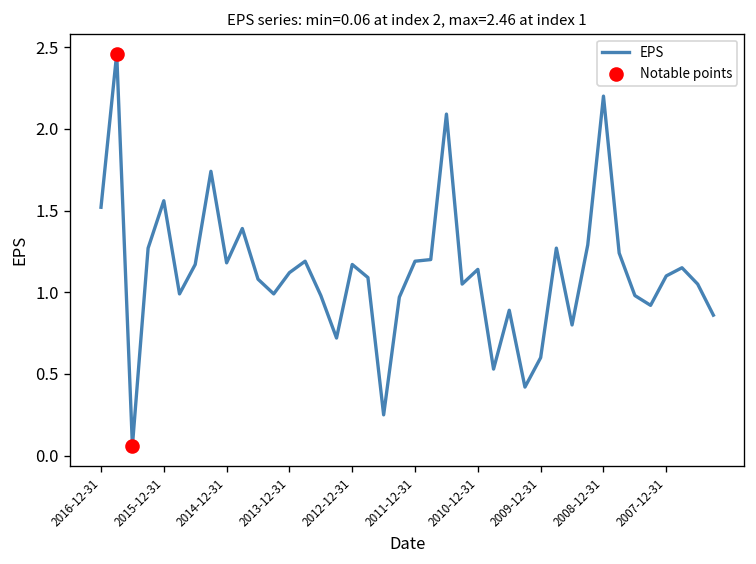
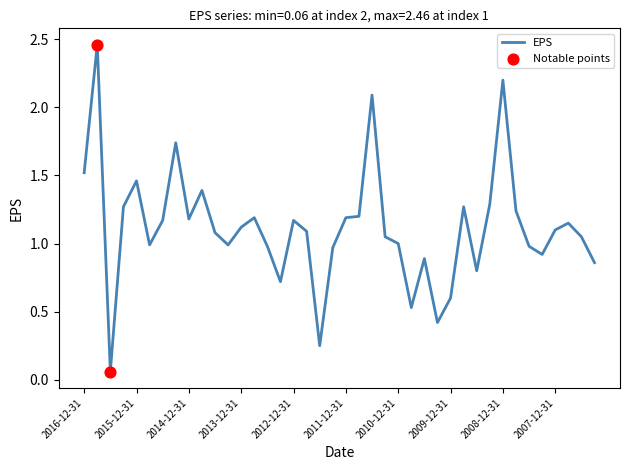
  {
    "EPS": {
      "2016-12-31": 1.52,
-     "2015-12-31": 1.56,
+     "2015-12-31": 1.46,
      "2014-12-31": 1.18,
      "2013-12-31": 1.12,
      "2012-12-31": 1.17,
      "2011-12-31": 1.19,
-     "2010-12-31": 1.14,
+     "2010-12-31": 1.00,
      "2009-12-31": 0.60,
      "2008-12-31": 2.20,
      "2007-12-31": 1.10
    }
  }
